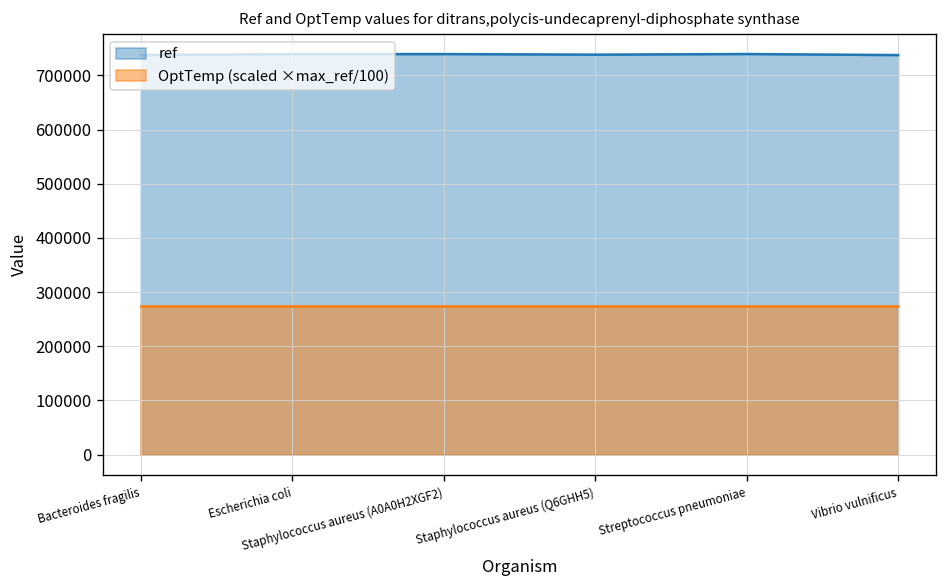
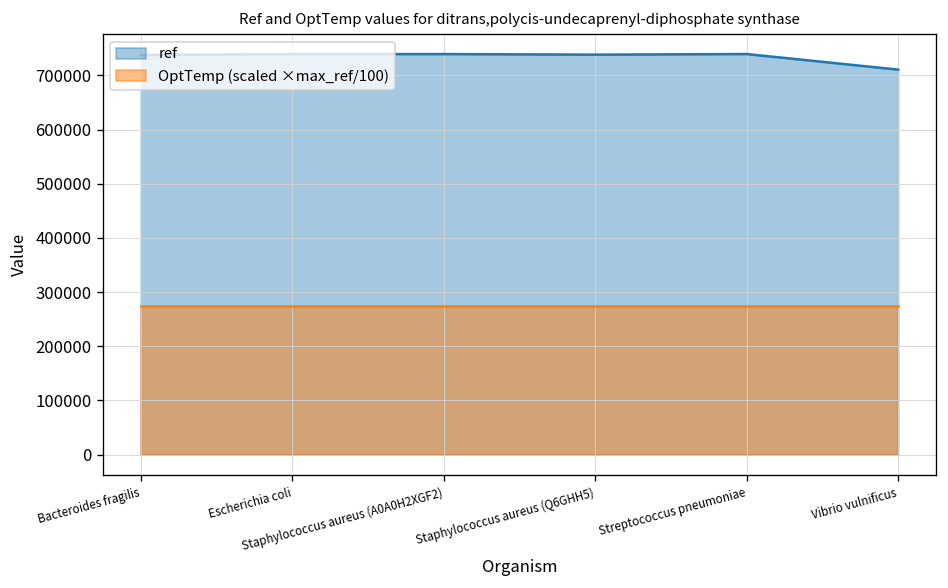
  {
    "ref": {
      "Staphylococcus aureus (A0A0H2XGF2)": 740000,
      "Staphylococcus aureus (Q6GHH5)": 740000,
      "Streptococcus pneumoniae": 740000,
-     "Vibrio vulnificus": 740000
+     "Vibrio vulnificus": 710000
    },
    "OptTemp (scaled ×max_ref/100)": {
      "Bacteroides fragilis": 270000,
      "Escherichia coli": 270000,
      "Staphylococcus aureus (A0A0H2XGF2)": 270000,
      "Staphylococcus aureus (Q6GHH5)": 270000,
      "Streptococcus pneumoniae": 270000,
      "Vibrio vulnificus": 270000
    }
  }
